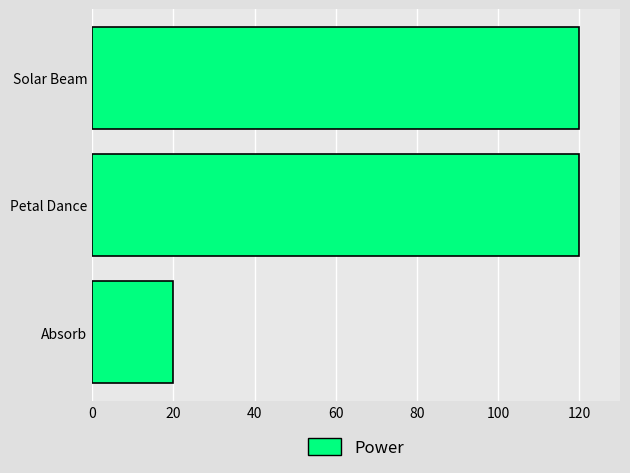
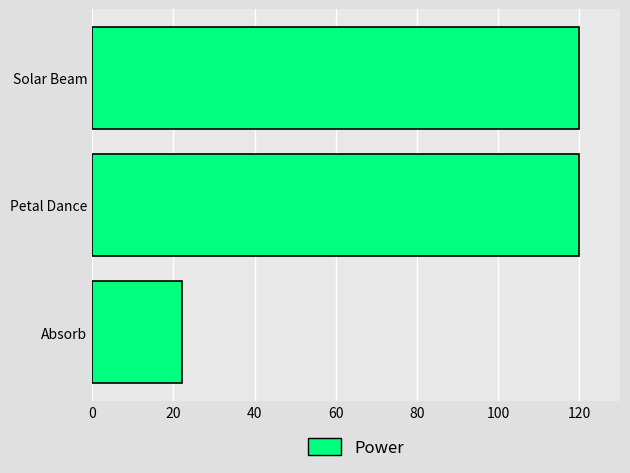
  {
    "Solar Beam": 120,
    "Petal Dance": 120,
-   "Absorb": 20
+   "Absorb": 22
  }
